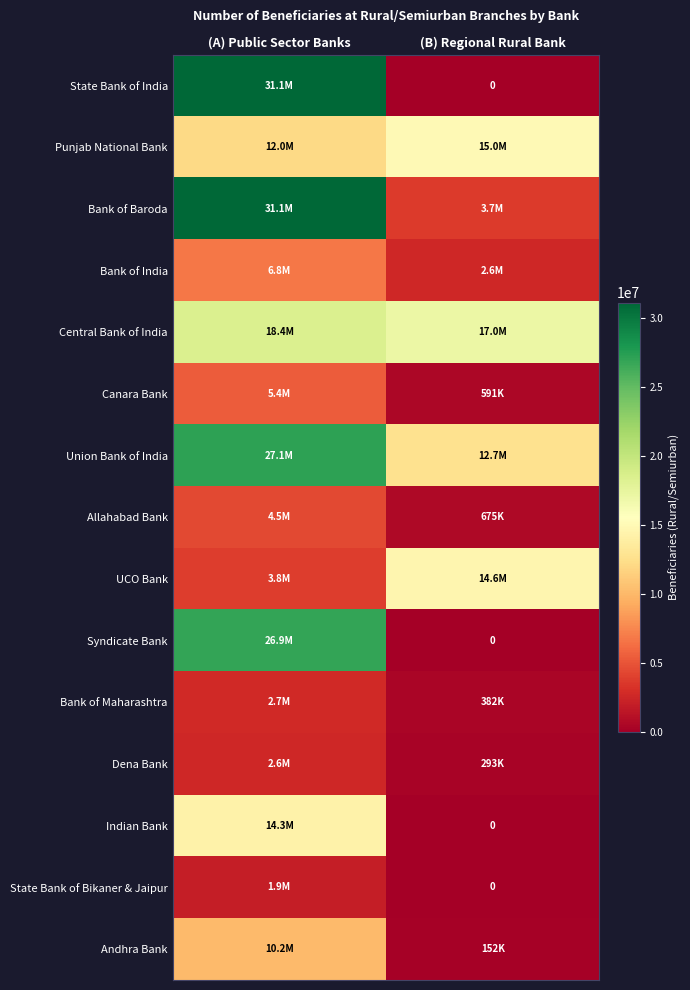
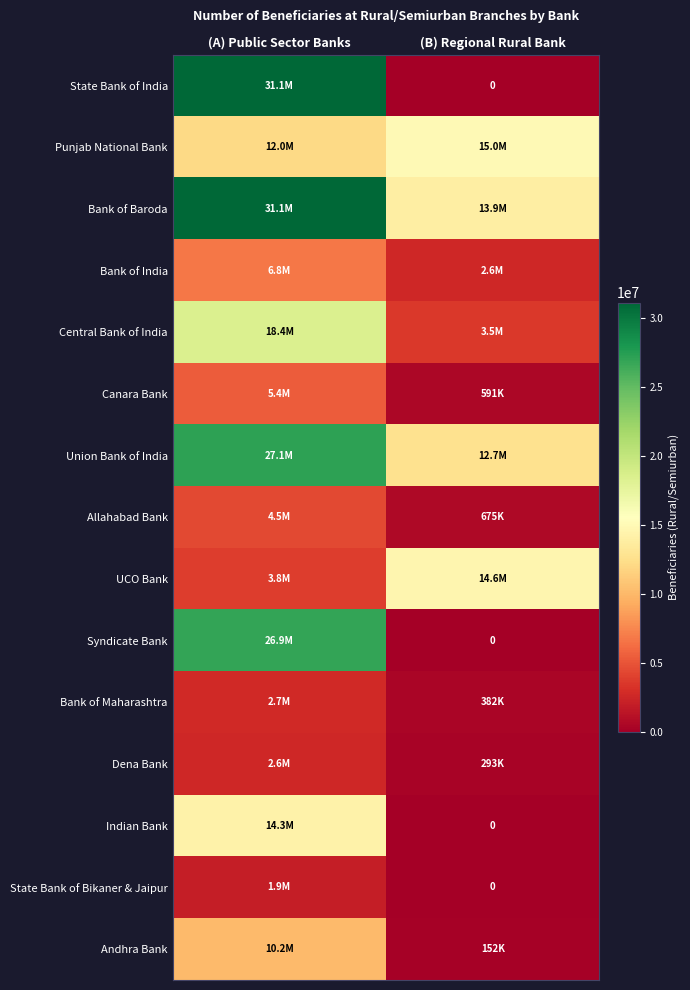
  {
    "State Bank of India": {
      "(A) Public Sector Banks": "31.1M",
      "(B) Regional Rural Bank": "0"
    },
    "Punjab National Bank": {
      "(A) Public Sector Banks": "12.0M",
      "(B) Regional Rural Bank": "15.0M"
    },
    "Bank of Baroda": {
      "(A) Public Sector Banks": "31.1M",
-     "(B) Regional Rural Bank": "3.7M"
+     "(B) Regional Rural Bank": "13.9M"
    },
    "Bank of India": {
      "(A) Public Sector Banks": "6.8M",
      "(B) Regional Rural Bank": "2.6M"
    },
    "Central Bank of India": {
      "(A) Public Sector Banks": "18.4M",
-     "(B) Regional Rural Bank": "17.0M"
+     "(B) Regional Rural Bank": "3.5M"
    },
    "Canara Bank": {
      "(A) Public Sector Banks": "5.4M",
      "(B) Regional Rural Bank": "591K"
    },
    "Union Bank of India": {
      "(A) Public Sector Banks": "27.1M",
      "(B) Regional Rural Bank": "12.7M"
    },
    "Allahabad Bank": {
      "(A) Public Sector Banks": "4.5M",
      "(B) Regional Rural Bank": "675K"
    },
    "UCO Bank": {
      "(A) Public Sector Banks": "3.8M",
      "(B) Regional Rural Bank": "14.6M"
    },
    "Syndicate Bank": {
      "(A) Public Sector Banks": "26.9M",
      "(B) Regional Rural Bank": "0"
    },
    "Bank of Maharashtra": {
      "(A) Public Sector Banks": "2.7M",
      "(B) Regional Rural Bank": "382K"
    },
    "Dena Bank": {
      "(A) Public Sector Banks": "2.6M",
      "(B) Regional Rural Bank": "293K"
    },
    "Indian Bank": {
      "(A) Public Sector Banks": "14.3M",
      "(B) Regional Rural Bank": "0"
    },
    "State Bank of Bikaner & Jaipur": {
      "(A) Public Sector Banks": "1.9M",
      "(B) Regional Rural Bank": "0"
    },
    "Andhra Bank": {
      "(A) Public Sector Banks": "10.2M",
      "(B) Regional Rural Bank": "152K"
    }
  }
